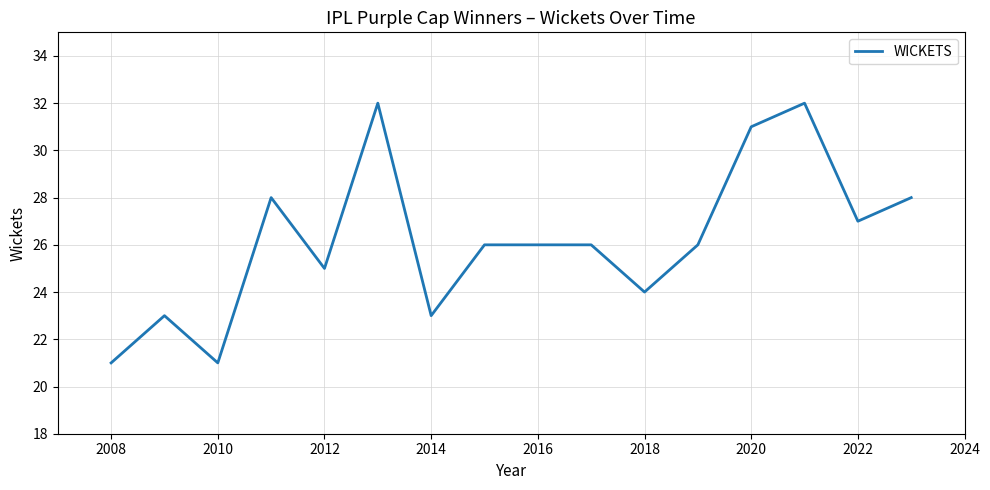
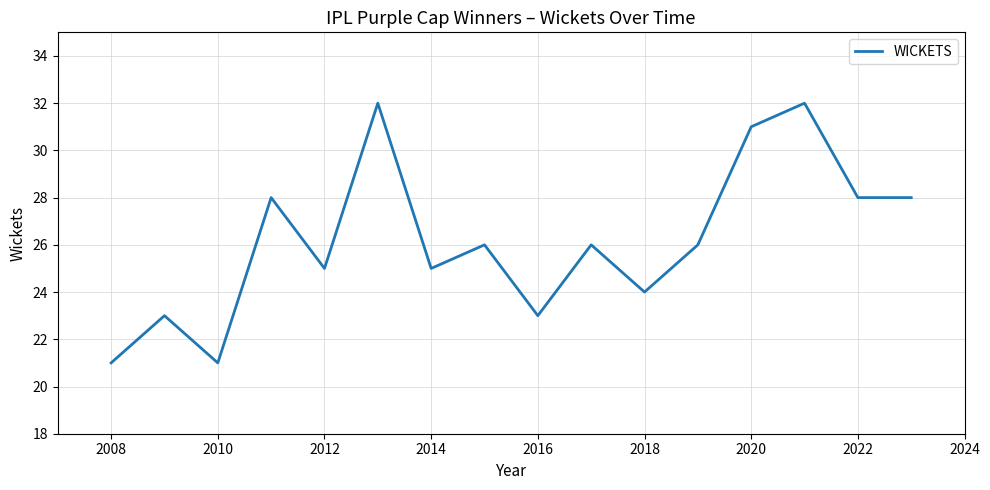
  {
    "2008": 21,
    "2010": 21,
    "2012": 25,
-   "2014": 23,
-   "2016": 26,
+   "2014": 25,
+   "2016": 23,
    "2018": 24,
    "2020": 31,
-   "2022": 27
+   "2022": 28
  }
